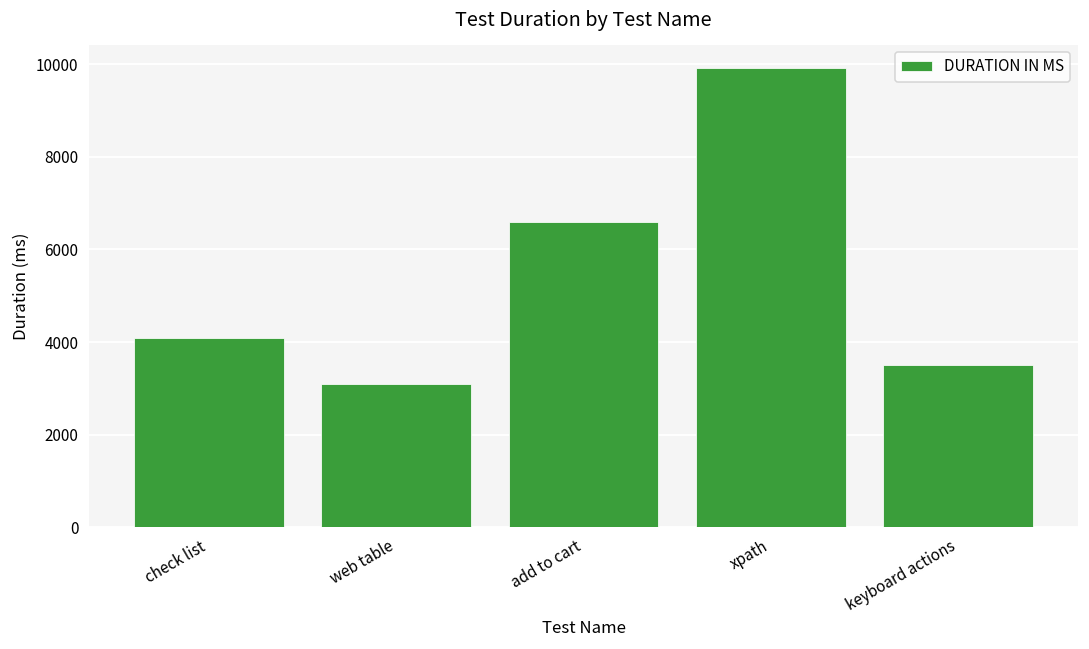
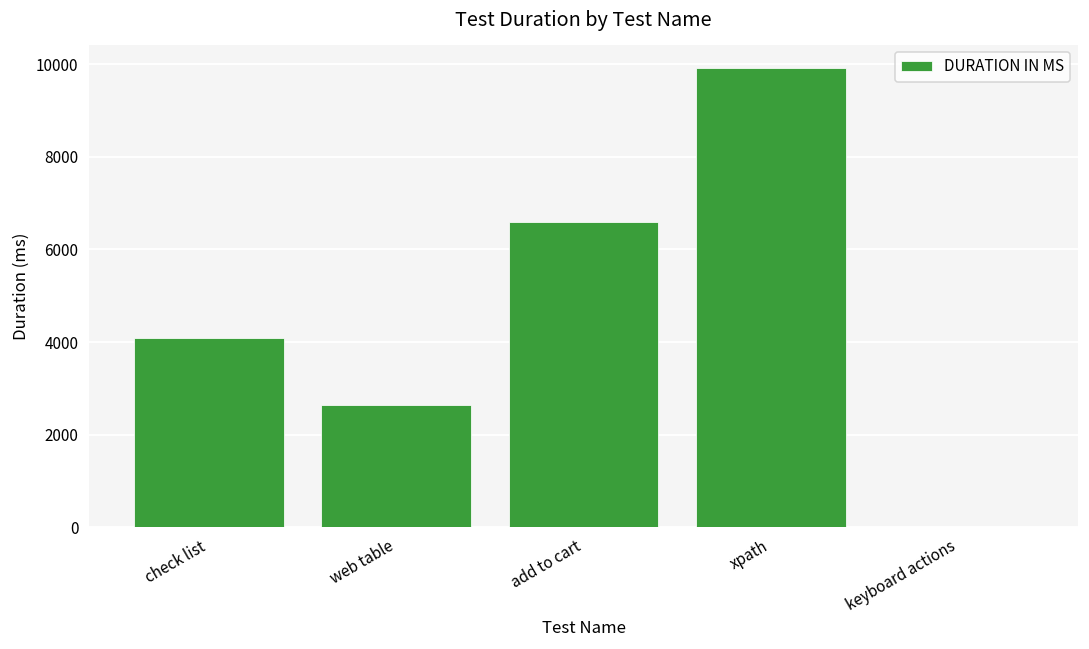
  {
    "check list": 4100,
-   "web table": 3100,
+   "web table": 2600,
    "add to cart": 6600,
    "xpath": 9900,
-   "keyboard actions": 3500
+   "keyboard actions": 0
  }
